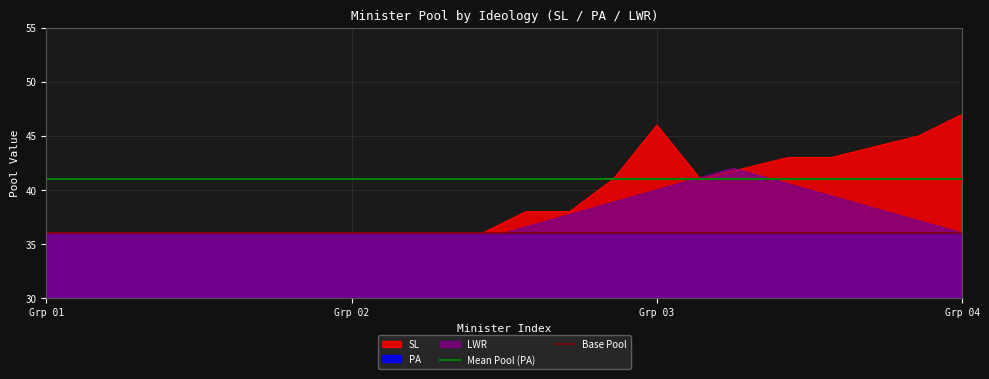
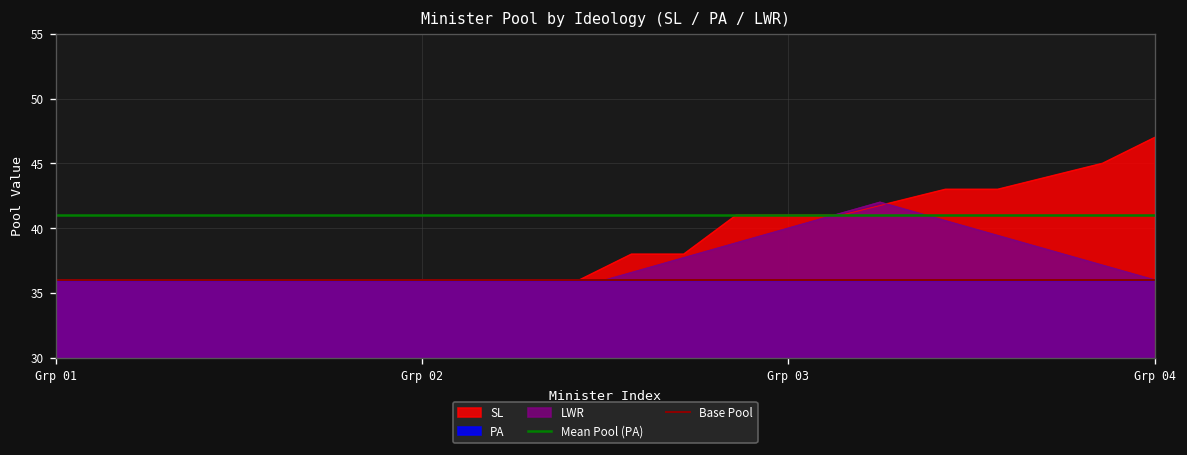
  {
    "SL": {
      "Grp 02": 36,
-     "Grp 03": 46,
+     "Grp 03": 41,
      "Grp 04": 47
    }
  }
